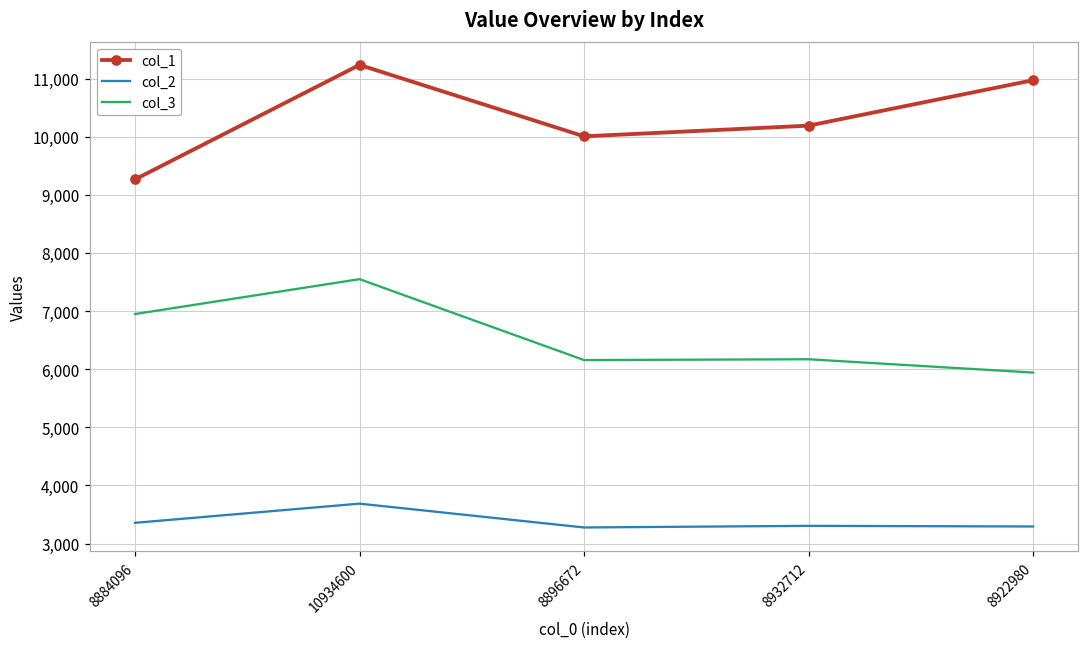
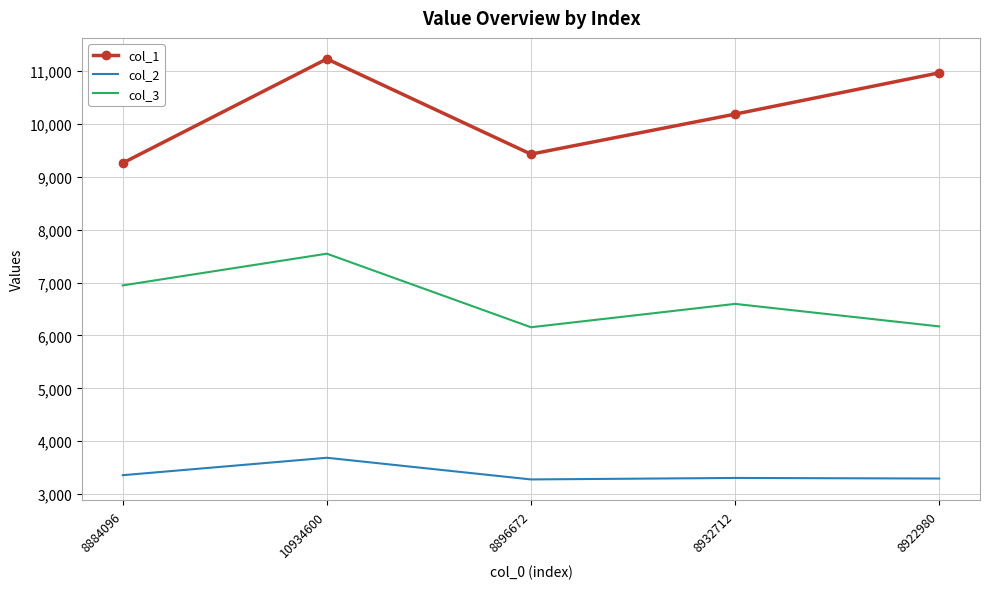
  {
    "col_1": {
      "8884096": "9,300",
      "10934600": "11,200",
-     "8896672": "10,000",
+     "8896672": "9,400",
      "8932712": "10,200",
      "8922980": "11,000"
    },
    "col_2": {
      "8884096": "3,400",
      "10934600": "3,700",
      "8896672": "3,300",
      "8932712": "3,300",
      "8922980": "3,300"
    },
    "col_3": {
      "8884096": "6,900",
      "10934600": "7,500",
      "8896672": "6,200",
-     "8932712": "6,200",
-     "8922980": "5,900"
+     "8932712": "6,600",
+     "8922980": "6,200"
    }
  }
